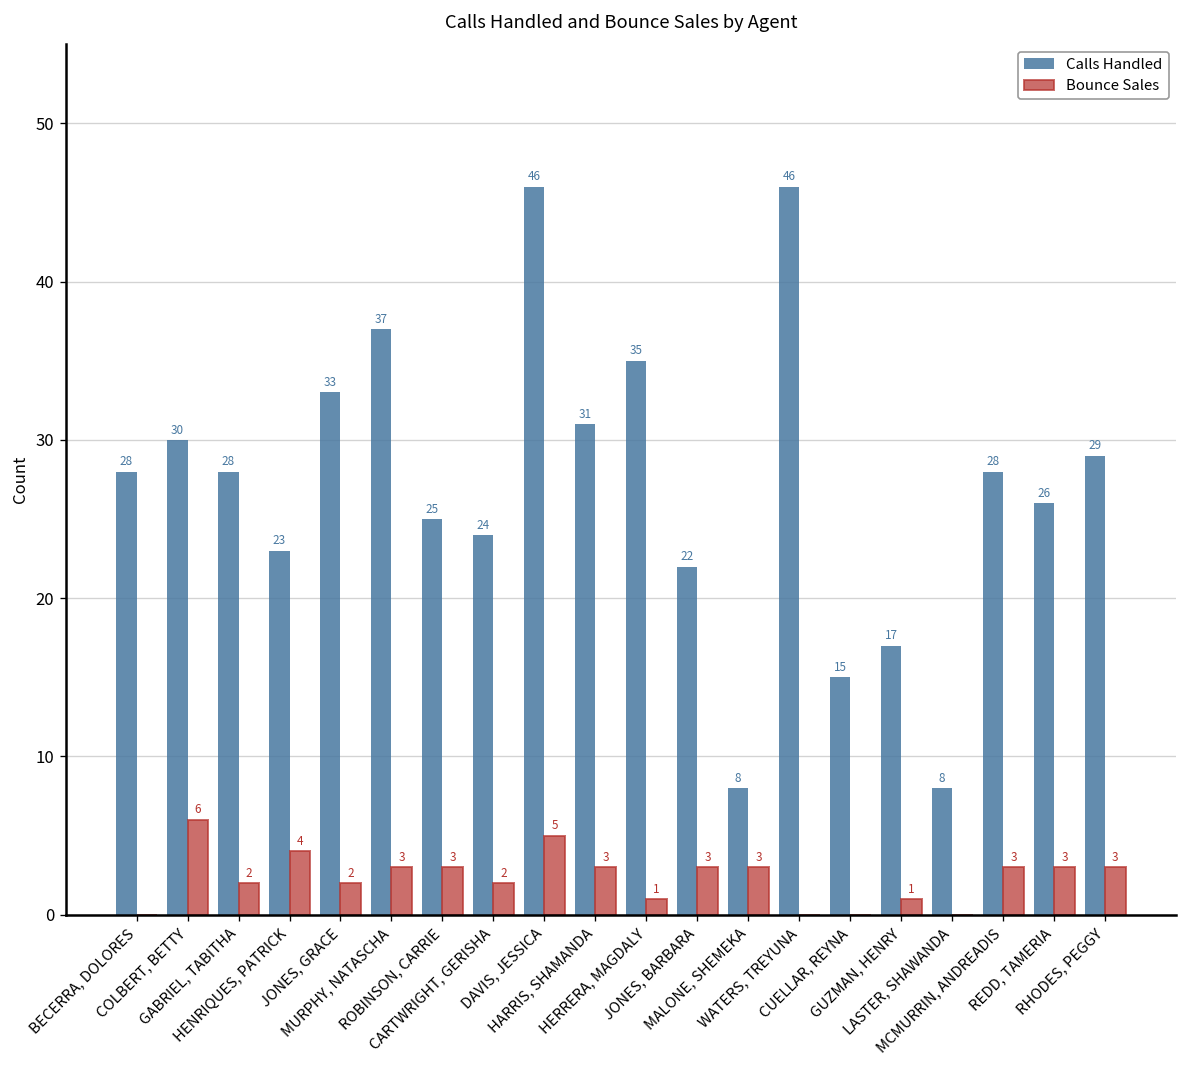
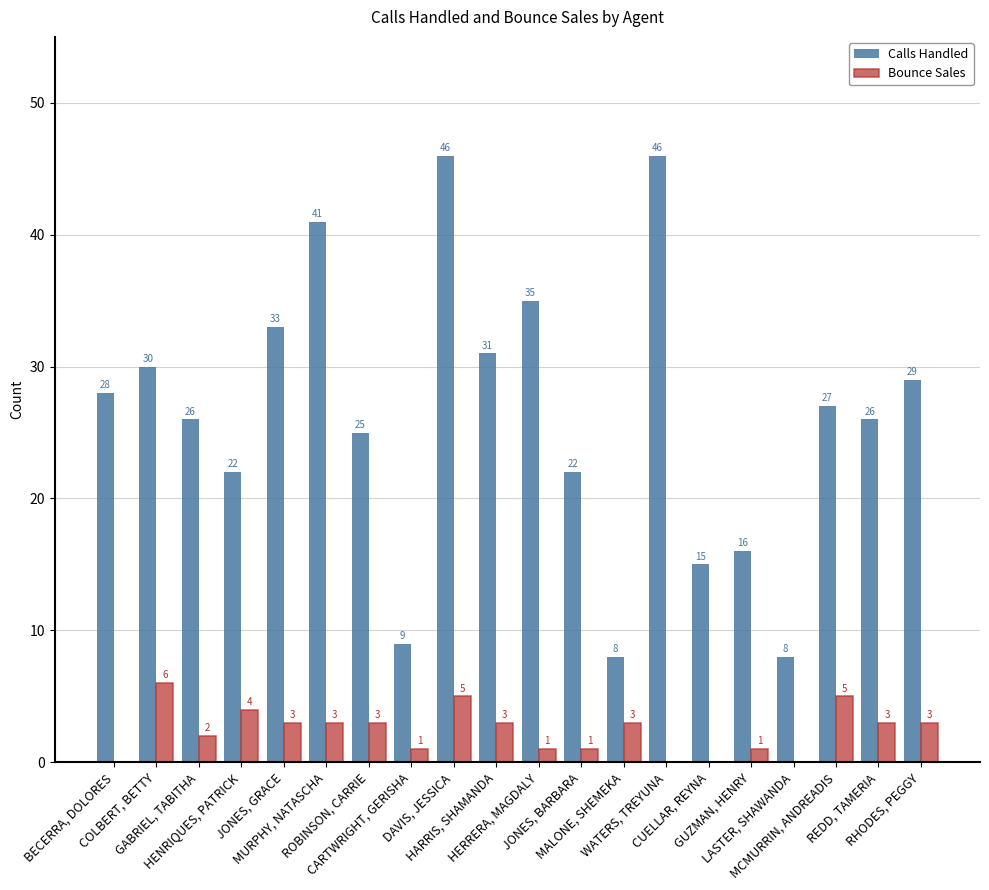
  {
    "Calls Handled": {
      "BECERRA, DOLORES": 28,
      "COLBERT, BETTY": 30,
-     "GABRIEL, TABITHA": 28,
-     "HENRIQUES, PATRICK": 23,
+     "GABRIEL, TABITHA": 26,
+     "HENRIQUES, PATRICK": 22,
      "JONES, GRACE": 33,
-     "MURPHY, NATASCHA": 37,
+     "MURPHY, NATASCHA": 41,
      "ROBINSON, CARRIE": 25,
-     "CARTWRIGHT, GERISHA": 24,
+     "CARTWRIGHT, GERISHA": 9,
      "DAVIS, JESSICA": 46,
      "HARRIS, SHAMANDA": 31,
      "HERRERA, MAGDALY": 35,
      "JONES, BARBARA": 22,
      "MALONE, SHEMEKA": 8,
      "WATERS, TREYUNA": 46,
      "CUELLAR, REYNA": 15,
-     "GUZMAN, HENRY": 17,
+     "GUZMAN, HENRY": 16,
      "LASTER, SHAWANDA": 8,
-     "MCMURRIN, ANDREADIS": 28,
+     "MCMURRIN, ANDREADIS": 27,
      "REDD, TAMERIA": 26,
      "RHODES, PEGGY": 29
    },
    "Bounce Sales": {
      "COLBERT, BETTY": 6,
      "GABRIEL, TABITHA": 2,
      "HENRIQUES, PATRICK": 4,
-     "JONES, GRACE": 2,
+     "JONES, GRACE": 3,
      "MURPHY, NATASCHA": 3,
      "ROBINSON, CARRIE": 3,
-     "CARTWRIGHT, GERISHA": 2,
+     "CARTWRIGHT, GERISHA": 1,
      "DAVIS, JESSICA": 5,
      "HARRIS, SHAMANDA": 3,
      "HERRERA, MAGDALY": 1,
-     "JONES, BARBARA": 3,
+     "JONES, BARBARA": 1,
      "MALONE, SHEMEKA": 3,
      "GUZMAN, HENRY": 1,
-     "MCMURRIN, ANDREADIS": 3,
+     "MCMURRIN, ANDREADIS": 5,
      "REDD, TAMERIA": 3,
      "RHODES, PEGGY": 3
    }
  }
